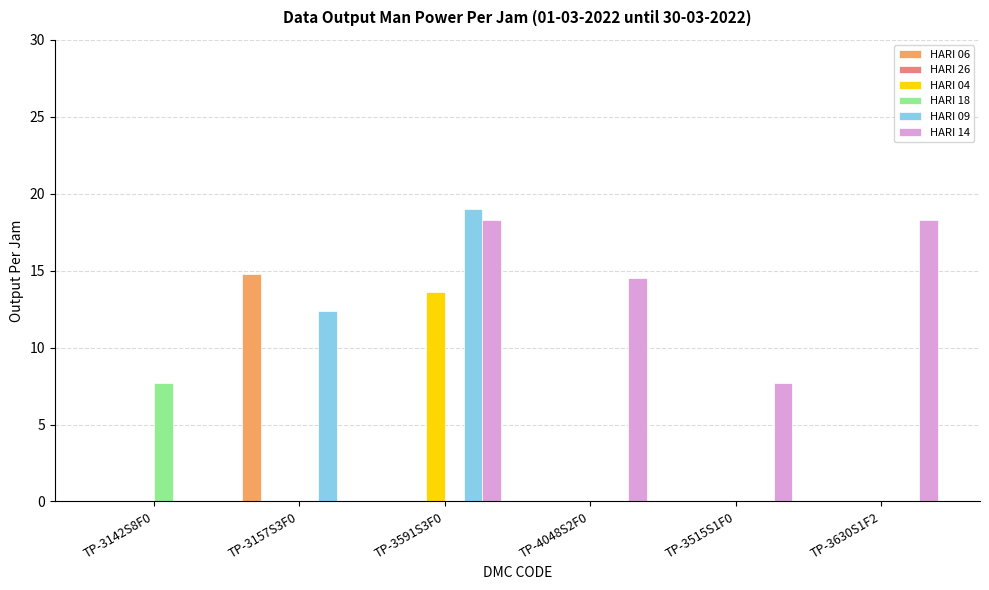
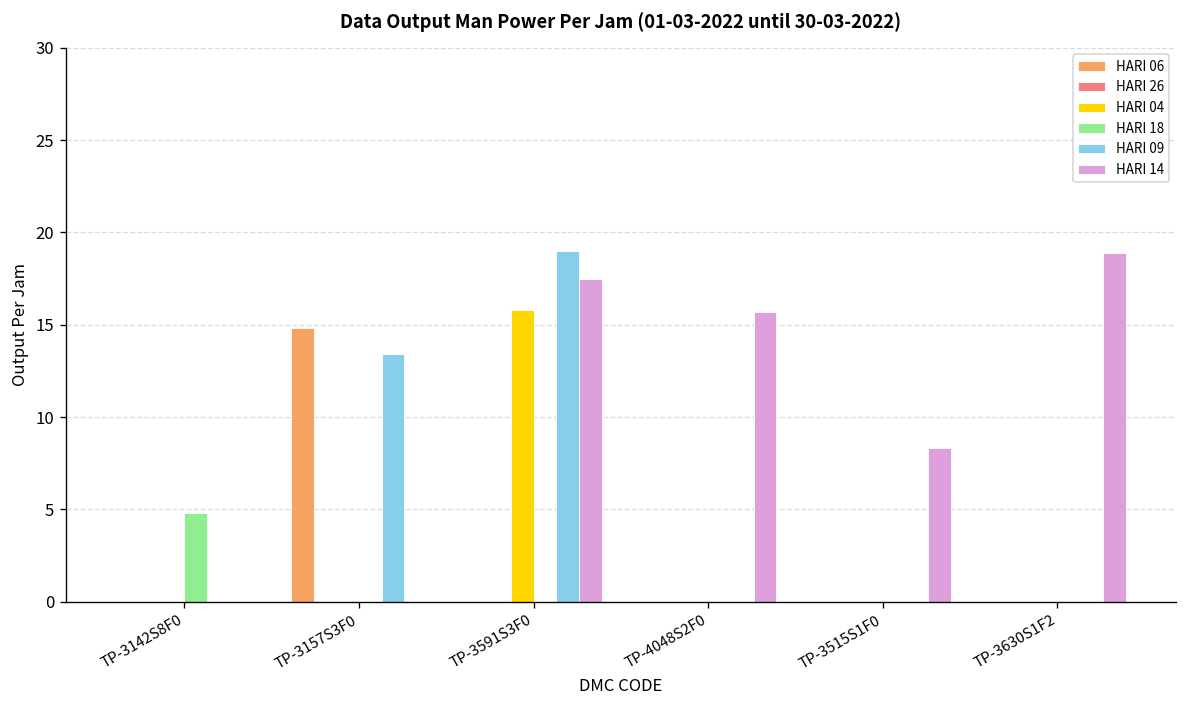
  {
    "HARI 04": {
      "TP-3142S8F0": 0.0,
      "TP-3157S3F0": 0.0,
-     "TP-3591S3F0": 13.6,
+     "TP-3591S3F0": 15.8,
      "TP-4048S2F0": 0.0,
      "TP-3515S1F0": 0.0,
      "TP-3630S1F2": 0.0
    },
    "HARI 18": {
-     "TP-3142S8F0": 7.7,
+     "TP-3142S8F0": 4.8,
      "TP-3157S3F0": 0.0,
      "TP-3591S3F0": 0.0,
      "TP-4048S2F0": 0.0,
      "TP-3515S1F0": 0.0,
      "TP-3630S1F2": 0.0
    },
    "HARI 09": {
      "TP-3142S8F0": 0.0,
-     "TP-3157S3F0": 12.4,
+     "TP-3157S3F0": 13.4,
      "TP-3591S3F0": 19.0,
      "TP-4048S2F0": 0.0,
      "TP-3515S1F0": 0.0,
      "TP-3630S1F2": 0.0
    },
    "HARI 14": {
      "TP-3142S8F0": 0.0,
      "TP-3157S3F0": 0.0,
-     "TP-3591S3F0": 18.3,
-     "TP-4048S2F0": 14.5,
-     "TP-3515S1F0": 7.7,
-     "TP-3630S1F2": 18.3
+     "TP-3591S3F0": 17.5,
+     "TP-4048S2F0": 15.7,
+     "TP-3515S1F0": 8.3,
+     "TP-3630S1F2": 18.9
    }
  }
